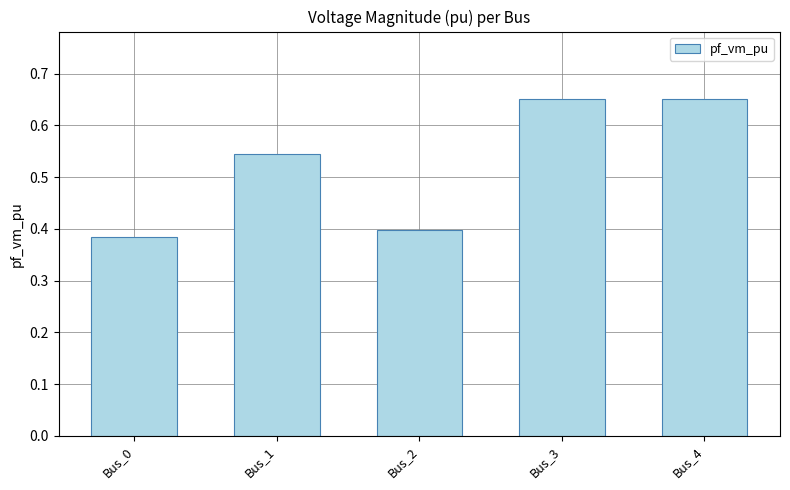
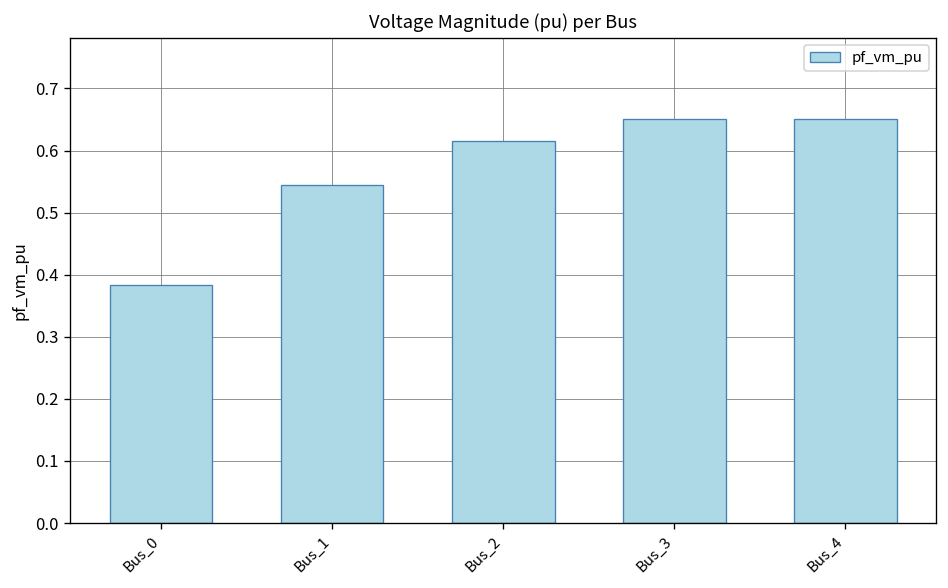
  {
    "Bus_0": 0.38,
    "Bus_1": 0.54,
-   "Bus_2": 0.40,
+   "Bus_2": 0.62,
    "Bus_3": 0.65,
    "Bus_4": 0.65
  }
